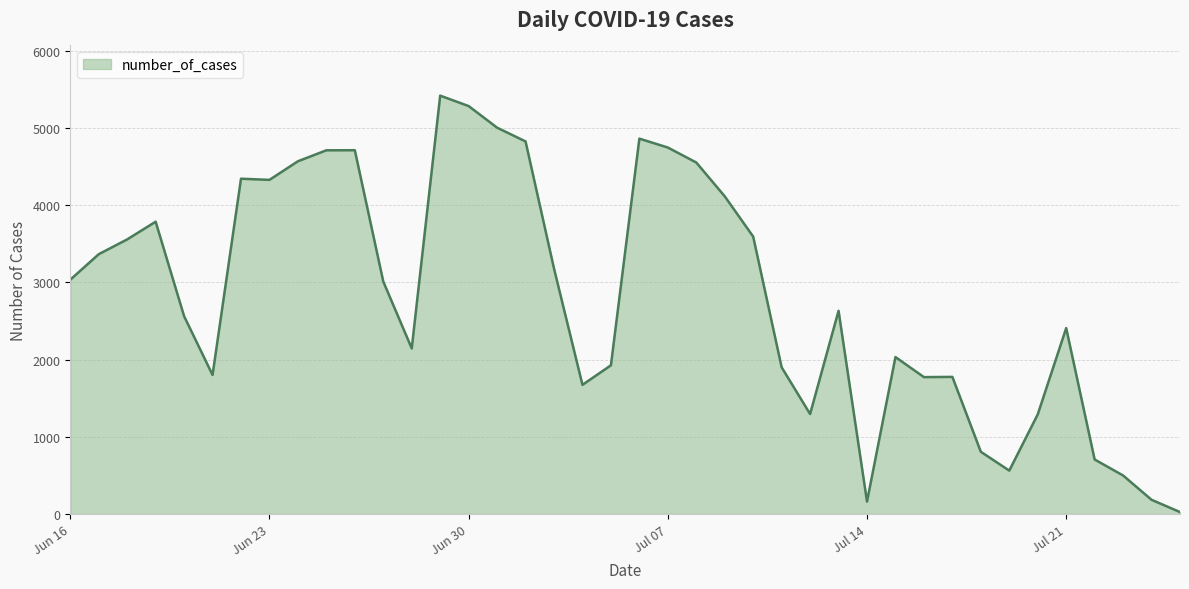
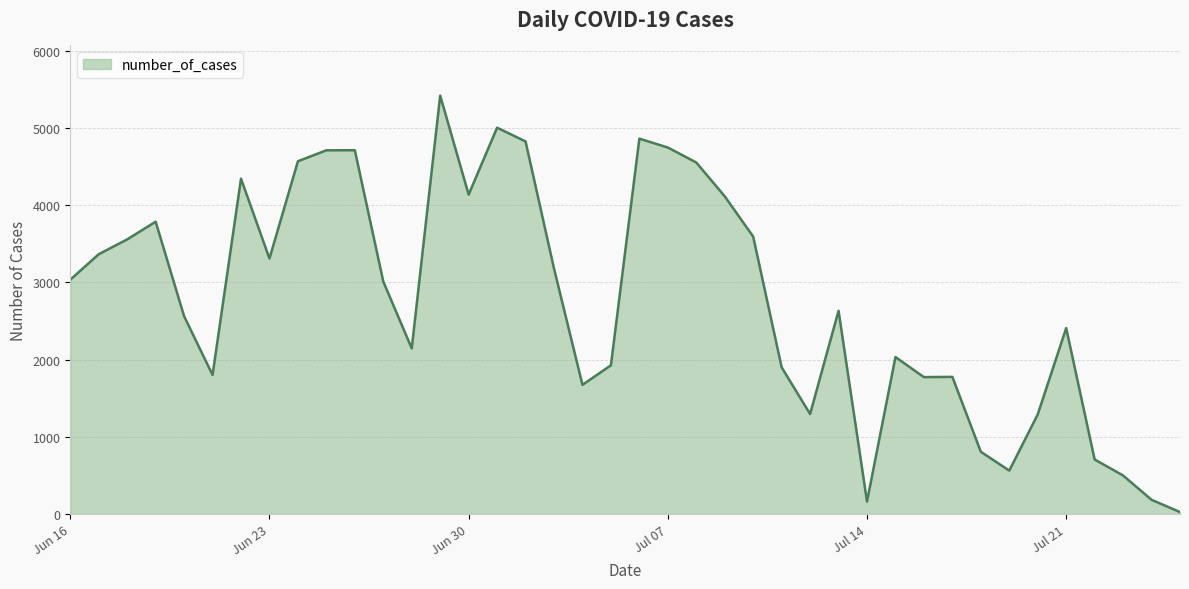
  {
    "Jun 16": 3000,
-   "Jun 23": 4300,
-   "Jun 30": 5300,
+   "Jun 23": 3300,
+   "Jun 30": 4100,
    "Jul 07": 4700,
    "Jul 14": 200,
    "Jul 21": 2400
  }
